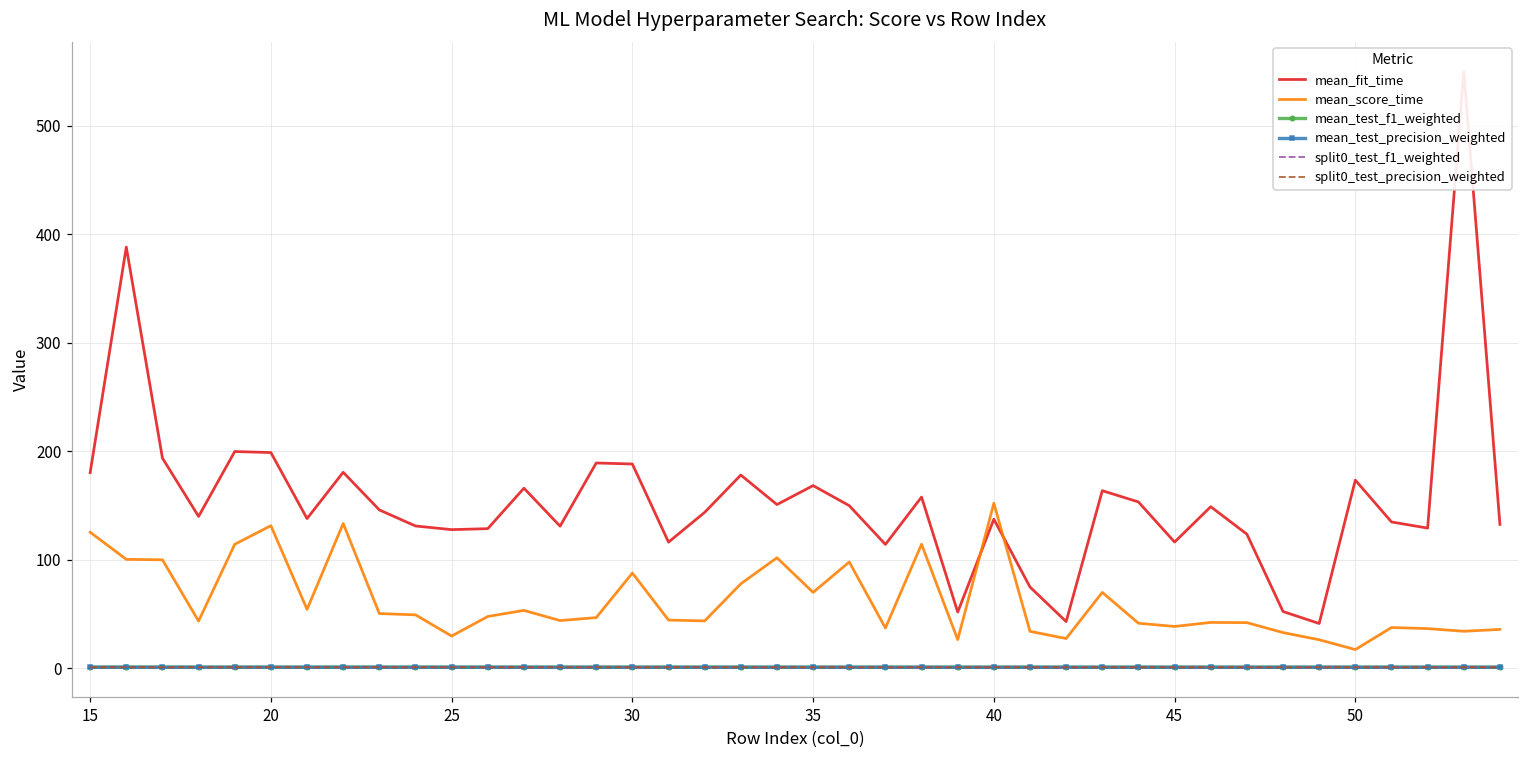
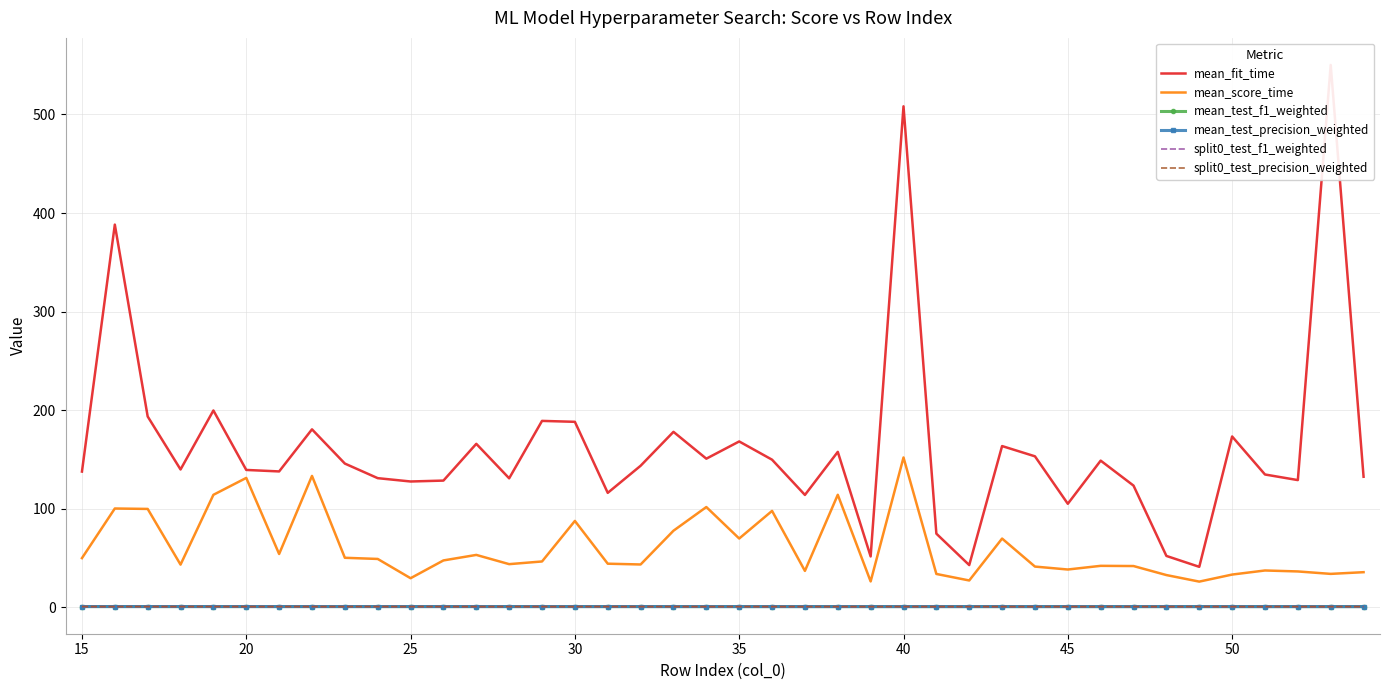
  {
    "mean_fit_time": {
-     "15": 180,
-     "20": 200,
+     "15": 140,
+     "20": 140,
      "25": 130,
      "30": 190,
      "35": 170,
-     "40": 140,
-     "45": 120,
+     "40": 510,
+     "45": 110,
      "50": 170
    },
    "mean_score_time": {
-     "15": 130,
+     "15": 50,
      "20": 130,
      "25": 30,
      "30": 90,
      "35": 70,
      "40": 150,
      "45": 40,
-     "50": 20
+     "50": 30
    }
  }
